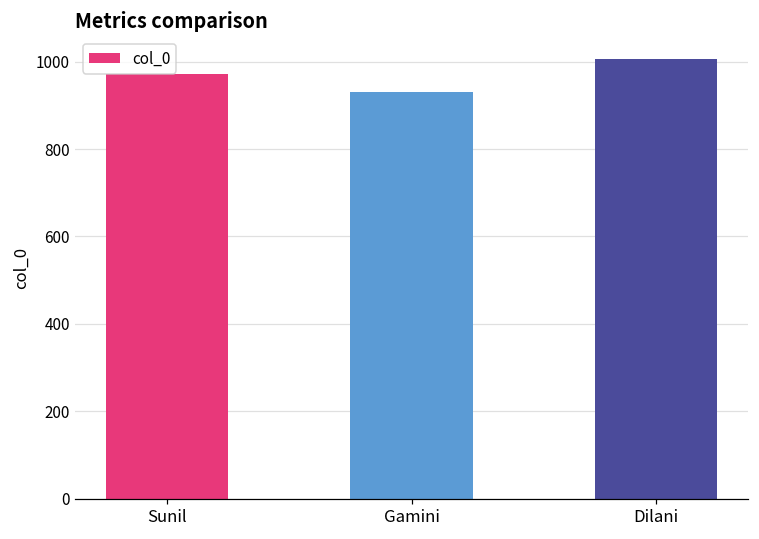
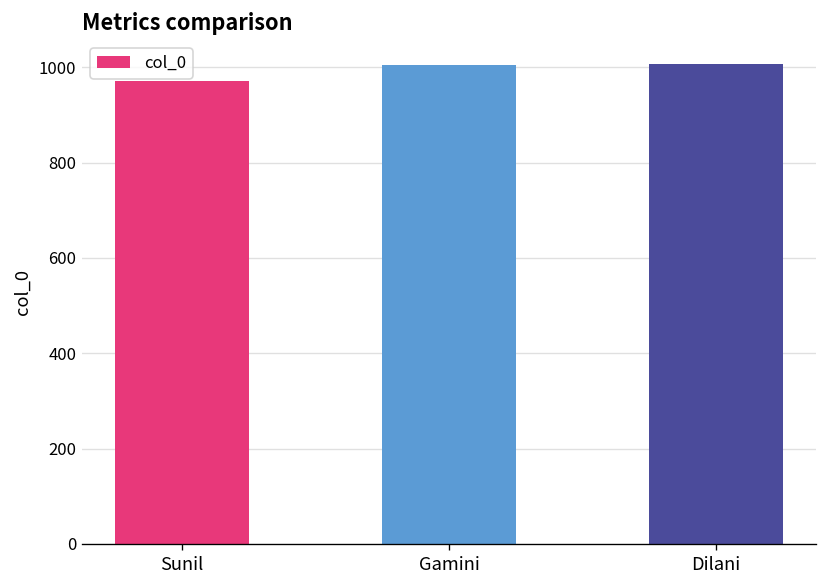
  {
    "Sunil": 970,
-   "Gamini": 930,
+   "Gamini": 1000,
    "Dilani": 1010
  }
